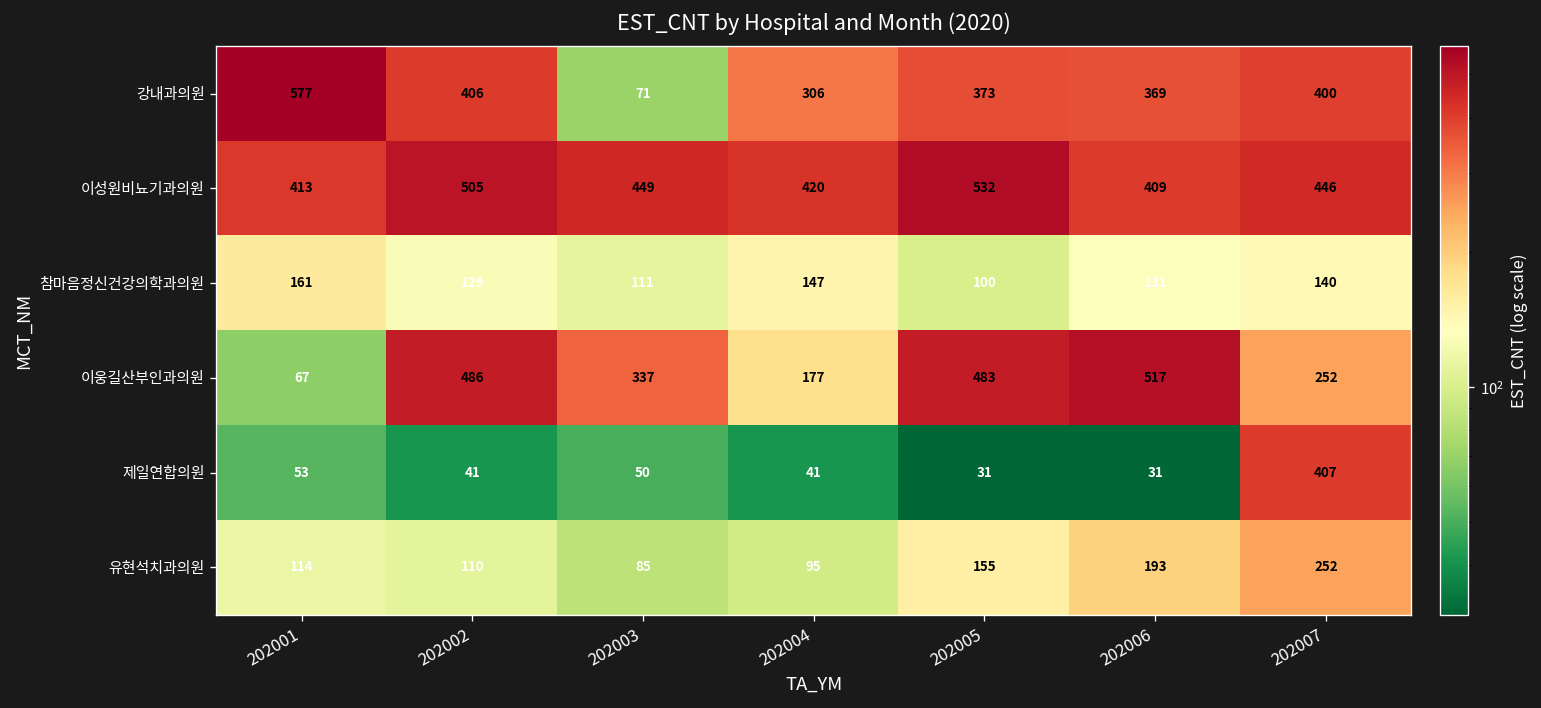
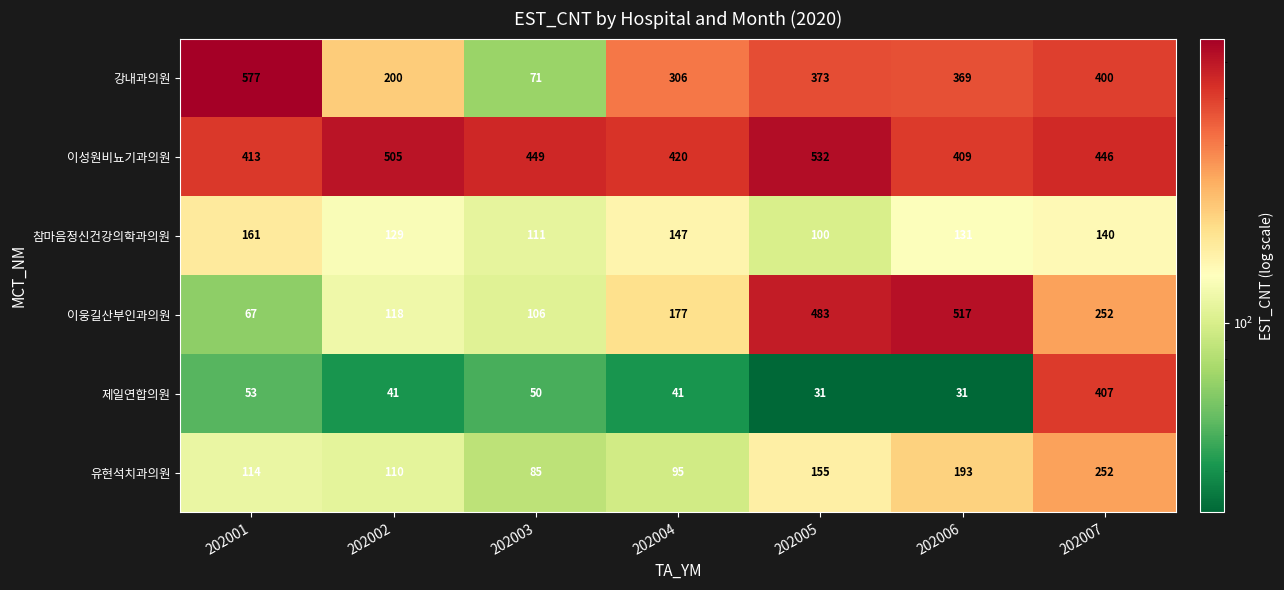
  {
    "강내과의원": {
      "202001": 577,
-     "202002": 406,
+     "202002": 200,
      "202003": 71,
      "202004": 306,
      "202005": 373,
      "202006": 369,
      "202007": 400
    },
    "이성원비뇨기과의원": {
      "202001": 413,
      "202002": 505,
      "202003": 449,
      "202004": 420,
      "202005": 532,
      "202006": 409,
      "202007": 446
    },
    "참마음정신건강의학과의원": {
      "202001": 161,
      "202002": 129,
      "202003": 111,
      "202004": 147,
      "202005": 100,
      "202006": 131,
      "202007": 140
    },
    "이웅길산부인과의원": {
      "202001": 67,
-     "202002": 486,
-     "202003": 337,
+     "202002": 118,
+     "202003": 106,
      "202004": 177,
      "202005": 483,
      "202006": 517,
      "202007": 252
    },
    "제일연합의원": {
      "202001": 53,
      "202002": 41,
      "202003": 50,
      "202004": 41,
      "202005": 31,
      "202006": 31,
      "202007": 407
    },
    "유현석치과의원": {
      "202001": 114,
      "202002": 110,
      "202003": 85,
      "202004": 95,
      "202005": 155,
      "202006": 193,
      "202007": 252
    }
  }
